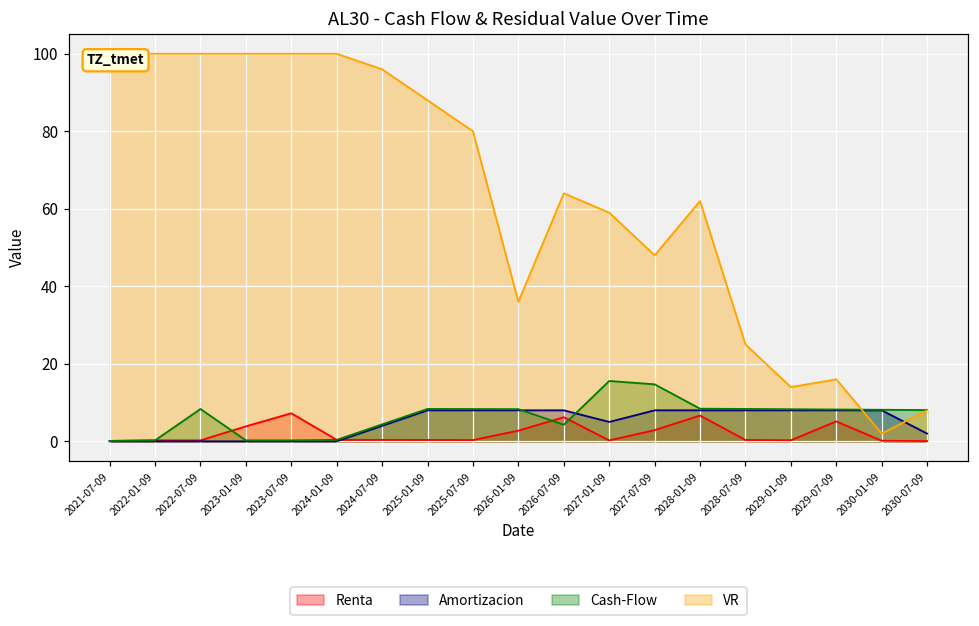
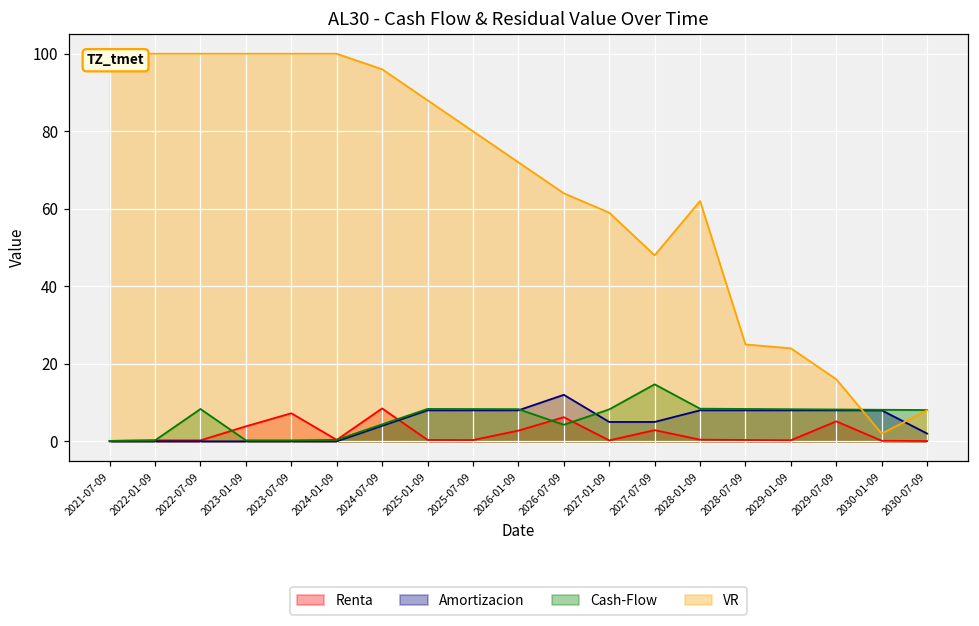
  {
    "Renta": {
      "2023-01-09": 4,
      "2023-07-09": 7,
-     "2024-07-09": 0,
+     "2024-07-09": 8,
      "2025-01-09": 0,
      "2025-07-09": 0,
      "2026-01-09": 3,
      "2026-07-09": 6,
      "2027-01-09": 0,
      "2027-07-09": 3,
-     "2028-01-09": 7,
+     "2028-01-09": 0,
      "2028-07-09": 0,
      "2029-01-09": 0,
      "2029-07-09": 5,
      "2030-01-09": 0,
      "2030-07-09": 0
    },
    "Amortizacion": {
-     "2026-07-09": 8,
+     "2026-07-09": 12,
      "2027-01-09": 5,
-     "2027-07-09": 8,
+     "2027-07-09": 5,
      "2030-07-09": 2
    },
    "Cash-Flow": {
      "2022-07-09": 8,
      "2026-07-09": 4,
-     "2027-01-09": 16,
+     "2027-01-09": 8,
      "2027-07-09": 15
    },
    "VR": {
      "2022-01-09": 100,
      "2022-07-09": 100,
      "2023-01-09": 100,
      "2023-07-09": 100,
      "2024-01-09": 100,
      "2024-07-09": 96,
      "2025-01-09": 88,
      "2025-07-09": 80,
-     "2026-01-09": 36,
+     "2026-01-09": 72,
      "2026-07-09": 64,
      "2027-01-09": 59,
      "2027-07-09": 48,
      "2028-01-09": 62,
      "2028-07-09": 25,
-     "2029-01-09": 14,
+     "2029-01-09": 24,
      "2029-07-09": 16,
      "2030-01-09": 2
    }
  }
